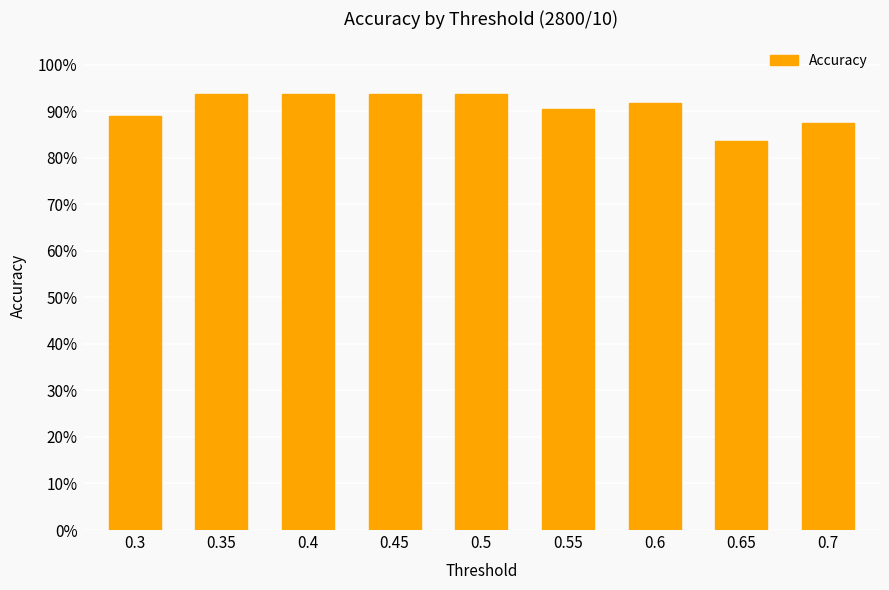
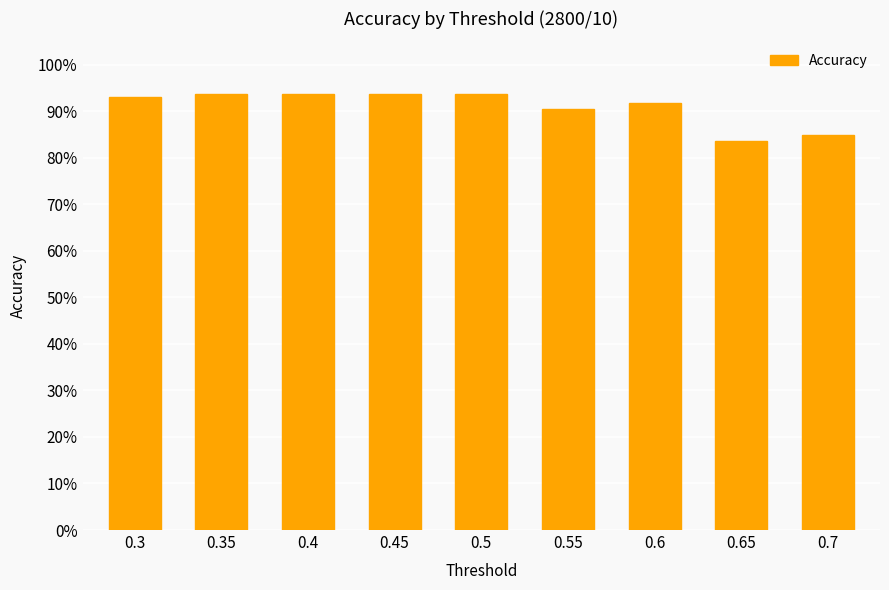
  {
-   "0.3": "89%",
+   "0.3": "93%",
    "0.35": "94%",
    "0.4": "94%",
    "0.45": "94%",
    "0.5": "94%",
    "0.55": "90%",
    "0.6": "92%",
    "0.65": "84%",
-   "0.7": "88%"
+   "0.7": "85%"
  }
